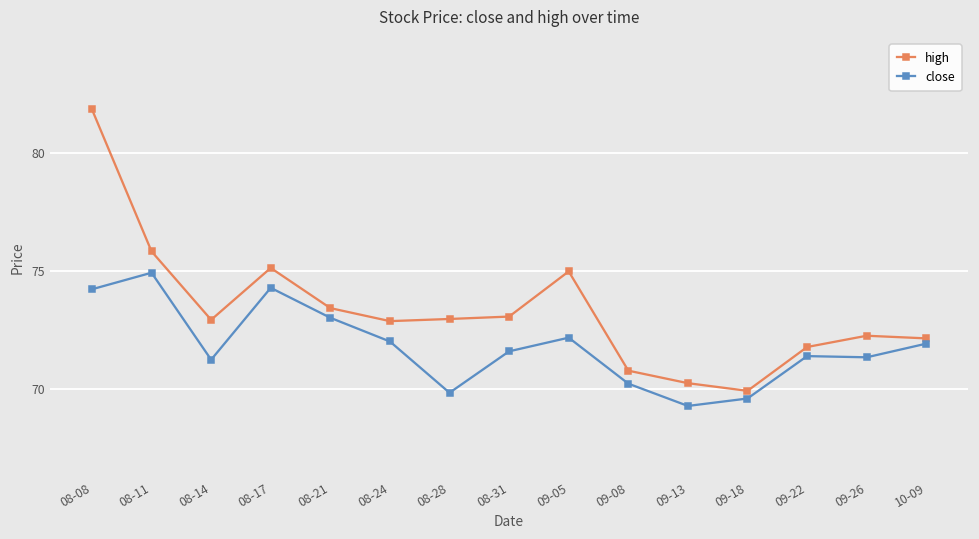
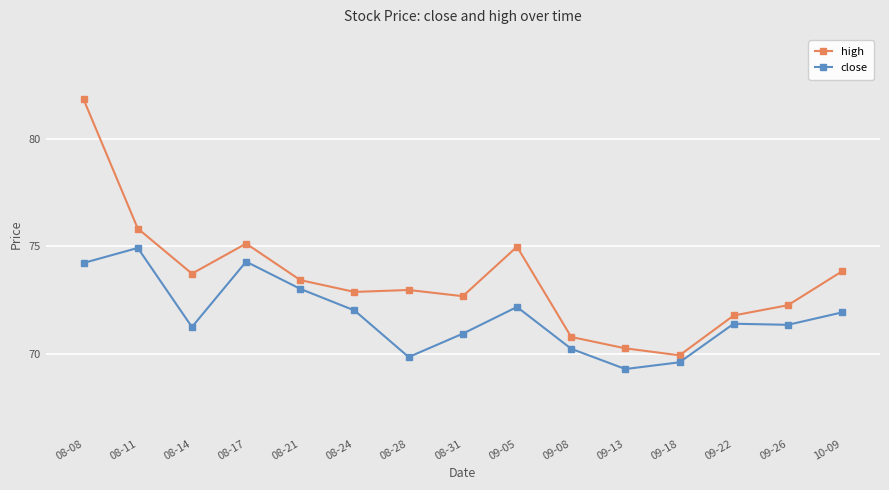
  {
    "high": {
      "08-08": 81.8,
      "08-11": 75.8,
-     "08-14": 72.9,
+     "08-14": 73.7,
      "08-17": 75.1,
      "08-21": 73.4,
      "08-24": 72.9,
      "08-28": 73.0,
-     "08-31": 73.1,
+     "08-31": 72.7,
      "09-05": 75.0,
      "09-08": 70.8,
      "09-13": 70.3,
      "09-18": 69.9,
      "09-22": 71.8,
      "09-26": 72.3,
-     "10-09": 72.2
+     "10-09": 73.8
    },
    "close": {
      "08-08": 74.2,
      "08-11": 74.9,
      "08-14": 71.2,
      "08-17": 74.3,
      "08-21": 73.0,
      "08-24": 72.0,
      "08-28": 69.9,
-     "08-31": 71.6,
+     "08-31": 70.9,
      "09-05": 72.2,
      "09-08": 70.2,
      "09-13": 69.3,
      "09-18": 69.6,
      "09-22": 71.4,
      "09-26": 71.4,
      "10-09": 71.9
    }
  }
